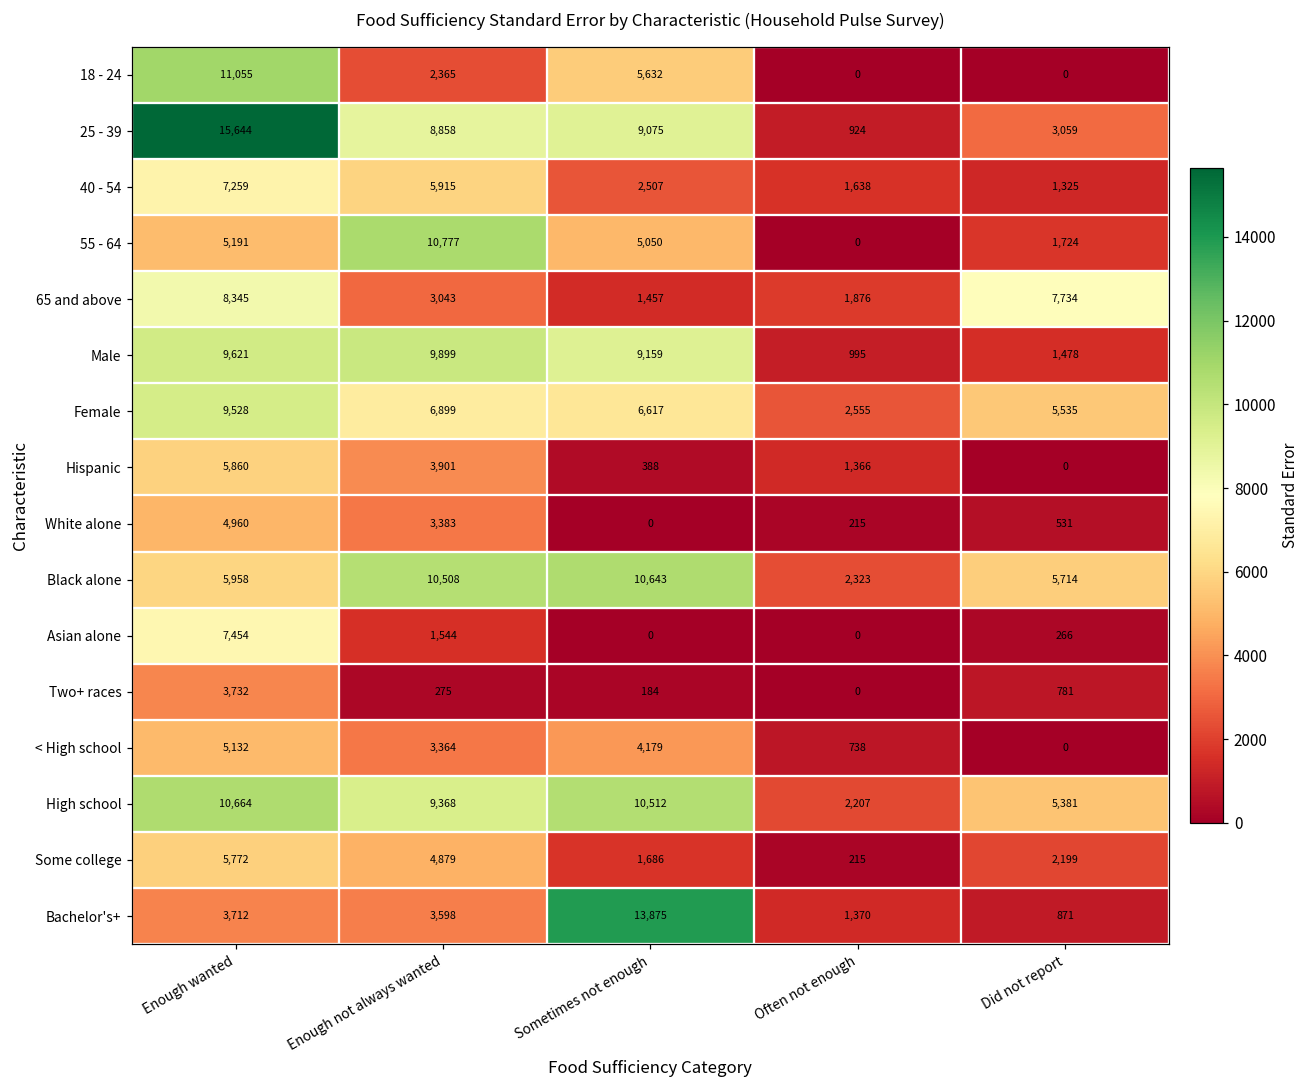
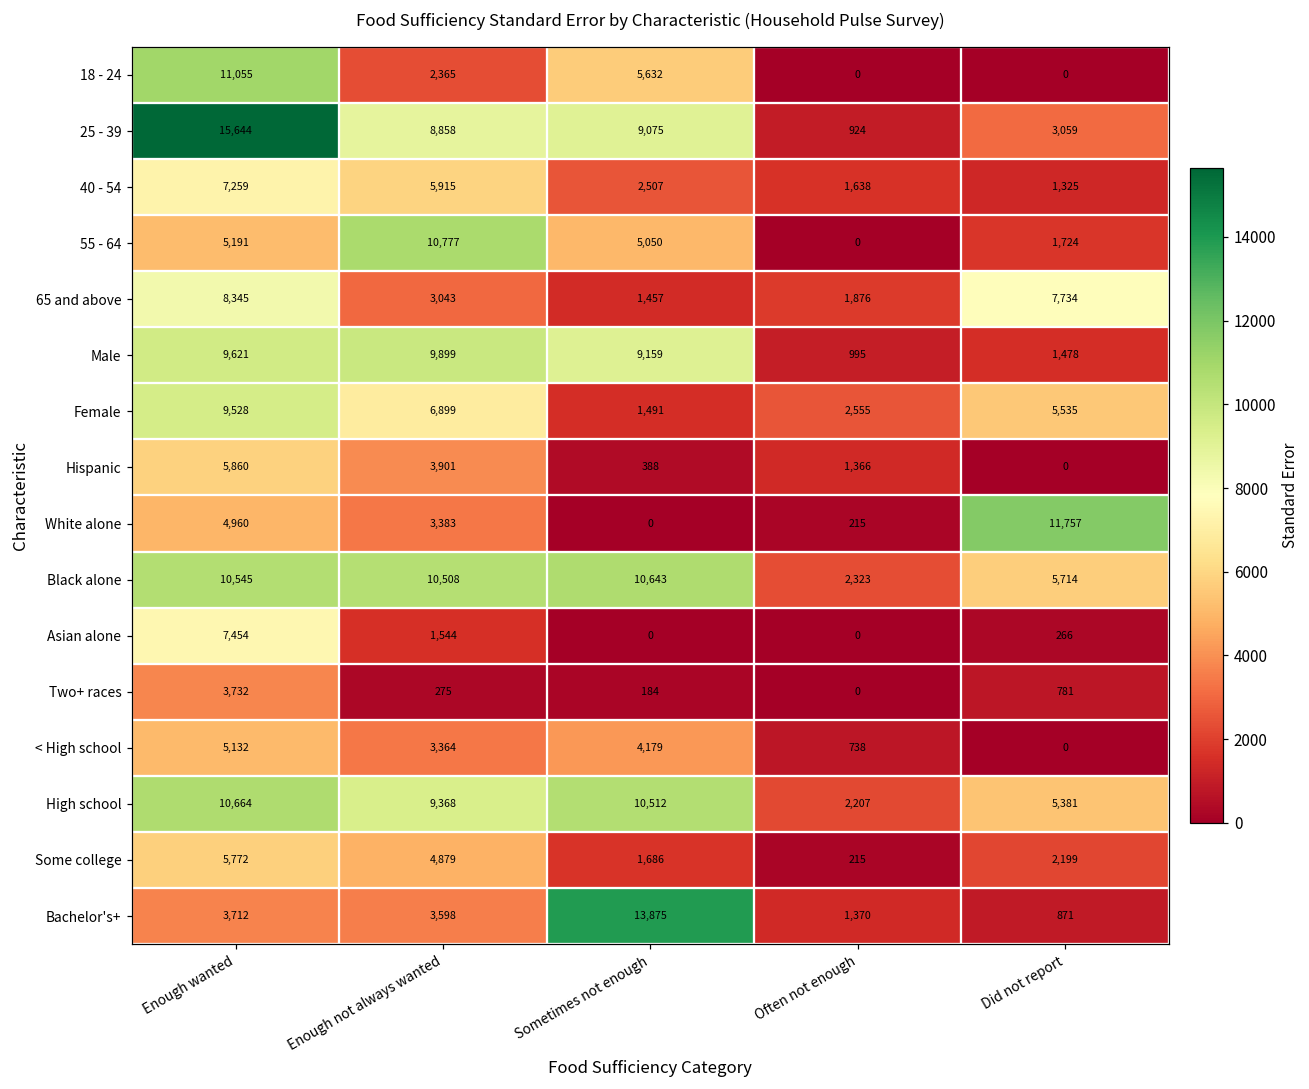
  {
    "18 - 24": {
      "Enough wanted": "11,055",
      "Enough not always wanted": "2,365",
      "Sometimes not enough": "5,632",
      "Often not enough": "0",
      "Did not report": "0"
    },
    "25 - 39": {
      "Enough wanted": "15,644",
      "Enough not always wanted": "8,858",
      "Sometimes not enough": "9,075",
      "Often not enough": "924",
      "Did not report": "3,059"
    },
    "40 - 54": {
      "Enough wanted": "7,259",
      "Enough not always wanted": "5,915",
      "Sometimes not enough": "2,507",
      "Often not enough": "1,638",
      "Did not report": "1,325"
    },
    "55 - 64": {
      "Enough wanted": "5,191",
      "Enough not always wanted": "10,777",
      "Sometimes not enough": "5,050",
      "Often not enough": "0",
      "Did not report": "1,724"
    },
    "65 and above": {
      "Enough wanted": "8,345",
      "Enough not always wanted": "3,043",
      "Sometimes not enough": "1,457",
      "Often not enough": "1,876",
      "Did not report": "7,734"
    },
    "Male": {
      "Enough wanted": "9,621",
      "Enough not always wanted": "9,899",
      "Sometimes not enough": "9,159",
      "Often not enough": "995",
      "Did not report": "1,478"
    },
    "Female": {
      "Enough wanted": "9,528",
      "Enough not always wanted": "6,899",
-     "Sometimes not enough": "6,617",
+     "Sometimes not enough": "1,491",
      "Often not enough": "2,555",
      "Did not report": "5,535"
    },
    "Hispanic": {
      "Enough wanted": "5,860",
      "Enough not always wanted": "3,901",
      "Sometimes not enough": "388",
      "Often not enough": "1,366",
      "Did not report": "0"
    },
    "White alone": {
      "Enough wanted": "4,960",
      "Enough not always wanted": "3,383",
      "Sometimes not enough": "0",
      "Often not enough": "215",
-     "Did not report": "531"
+     "Did not report": "11,757"
    },
    "Black alone": {
-     "Enough wanted": "5,958",
+     "Enough wanted": "10,545",
      "Enough not always wanted": "10,508",
      "Sometimes not enough": "10,643",
      "Often not enough": "2,323",
      "Did not report": "5,714"
    },
    "Asian alone": {
      "Enough wanted": "7,454",
      "Enough not always wanted": "1,544",
      "Sometimes not enough": "0",
      "Often not enough": "0",
      "Did not report": "266"
    },
    "Two+ races": {
      "Enough wanted": "3,732",
      "Enough not always wanted": "275",
      "Sometimes not enough": "184",
      "Often not enough": "0",
      "Did not report": "781"
    },
    "< High school": {
      "Enough wanted": "5,132",
      "Enough not always wanted": "3,364",
      "Sometimes not enough": "4,179",
      "Often not enough": "738",
      "Did not report": "0"
    },
    "High school": {
      "Enough wanted": "10,664",
      "Enough not always wanted": "9,368",
      "Sometimes not enough": "10,512",
      "Often not enough": "2,207",
      "Did not report": "5,381"
    },
    "Some college": {
      "Enough wanted": "5,772",
      "Enough not always wanted": "4,879",
      "Sometimes not enough": "1,686",
      "Often not enough": "215",
      "Did not report": "2,199"
    },
    "Bachelor's+": {
      "Enough wanted": "3,712",
      "Enough not always wanted": "3,598",
      "Sometimes not enough": "13,875",
      "Often not enough": "1,370",
      "Did not report": "871"
    }
  }
